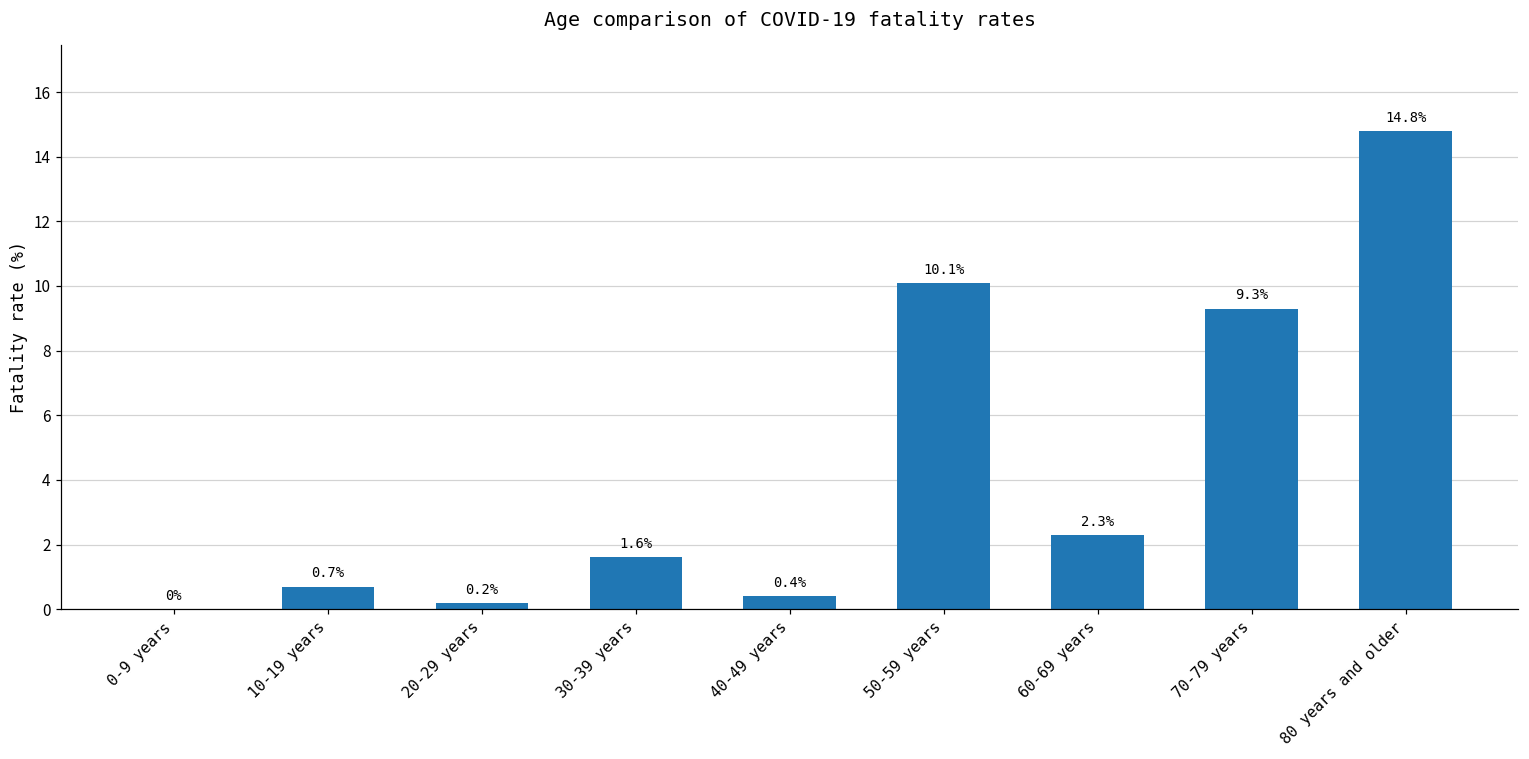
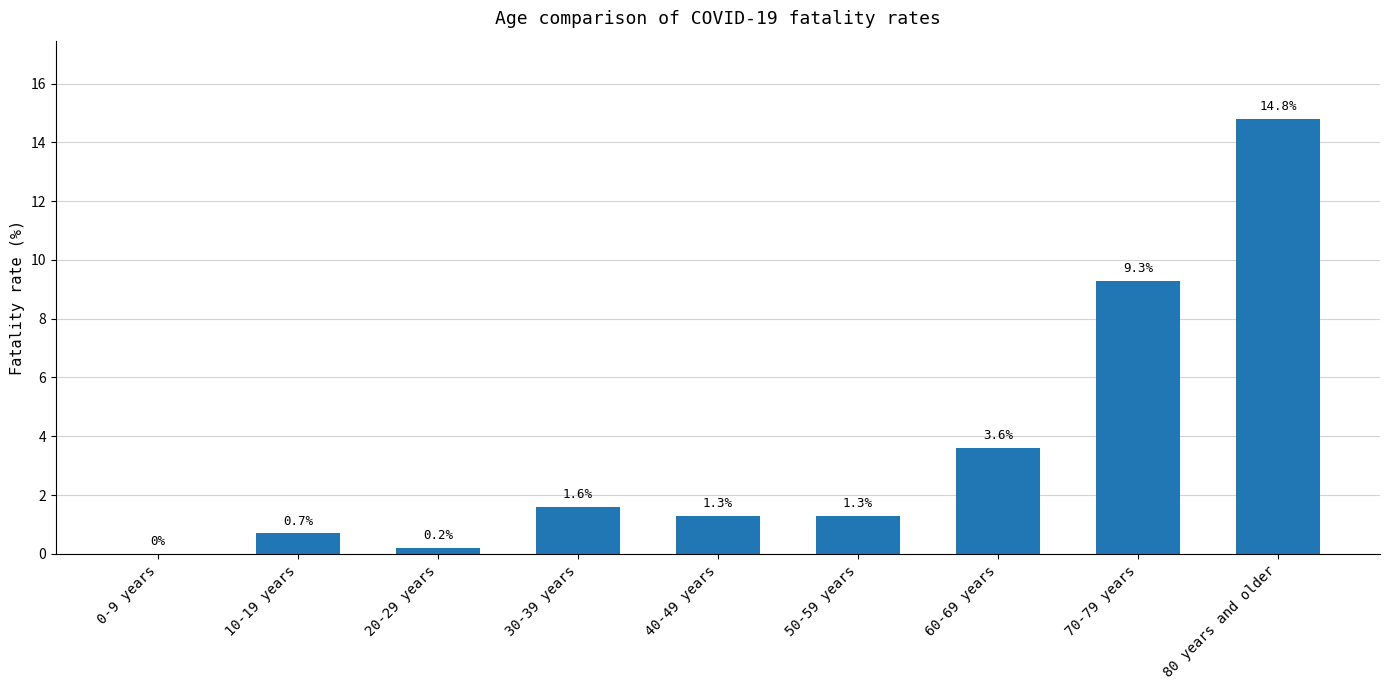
  {
    "0-9 years": "0%",
    "10-19 years": "0.7%",
    "20-29 years": "0.2%",
    "30-39 years": "1.6%",
-   "40-49 years": "0.4%",
-   "50-59 years": "10.1%",
-   "60-69 years": "2.3%",
+   "40-49 years": "1.3%",
+   "50-59 years": "1.3%",
+   "60-69 years": "3.6%",
    "70-79 years": "9.3%",
    "80 years and older": "14.8%"
  }
